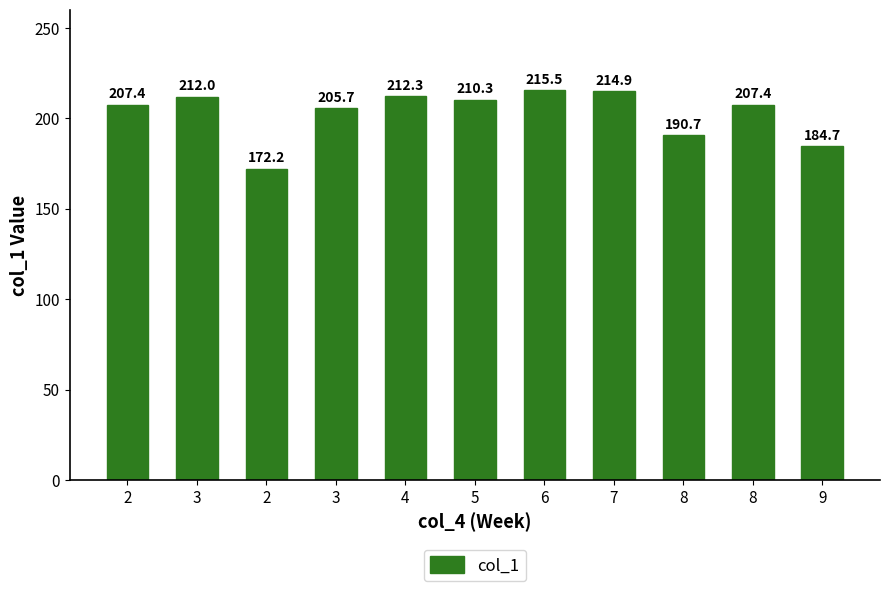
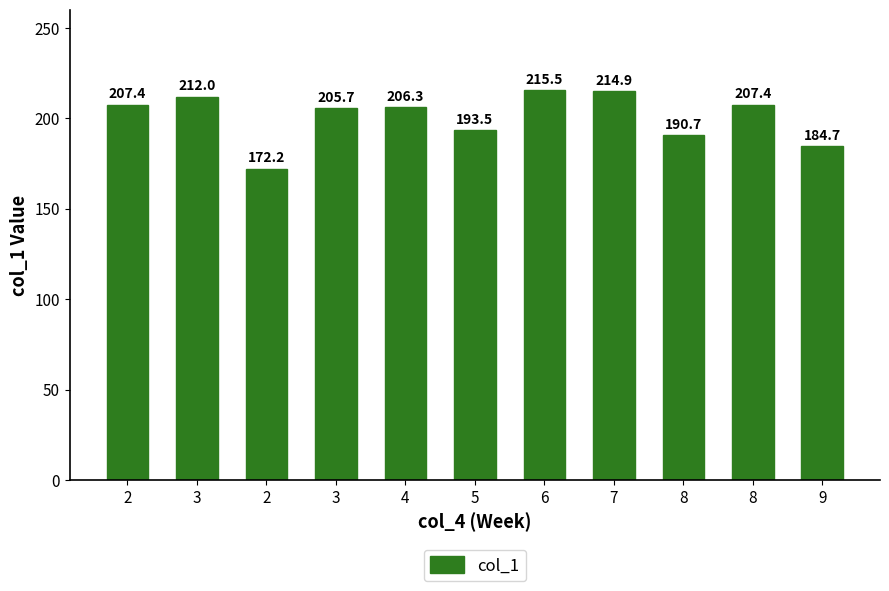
  {
-   "4": 212.3,
-   "5": 210.3,
+   "4": 206.3,
+   "5": 193.5,
    "6": 215.5,
    "7": 214.9,
    "9": 184.7
  }
